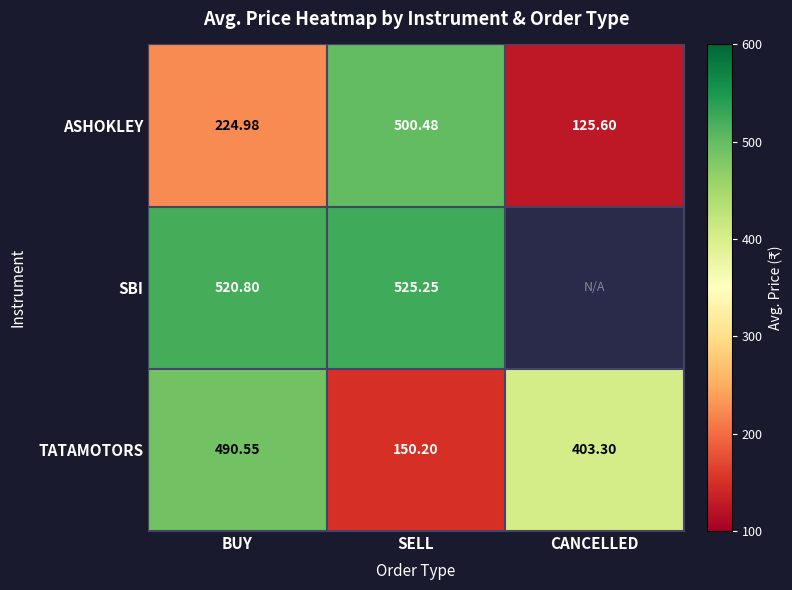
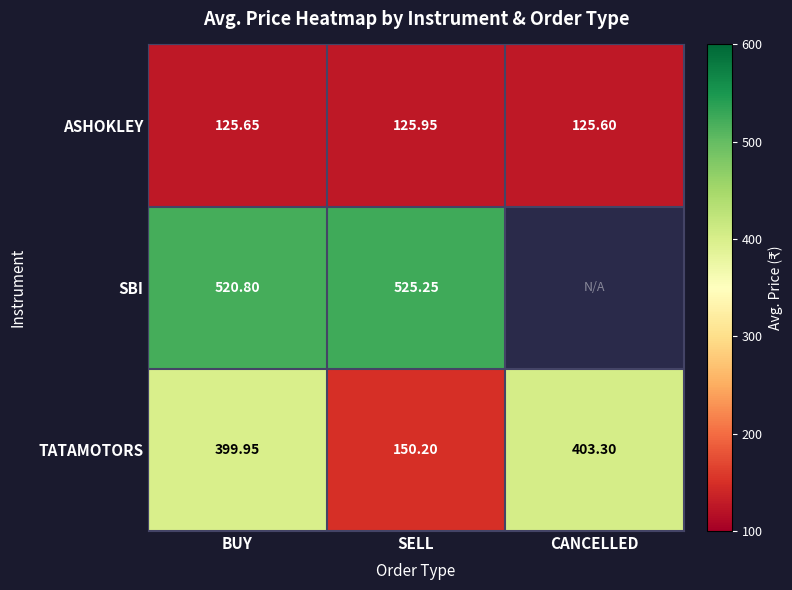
  {
    "ASHOKLEY": {
-     "BUY": 224.98,
-     "SELL": 500.48,
+     "BUY": 125.65,
+     "SELL": 125.95,
      "CANCELLED": 125.60
    },
    "SBI": {
      "BUY": 520.80,
      "SELL": 525.25
    },
    "TATAMOTORS": {
-     "BUY": 490.55,
+     "BUY": 399.95,
      "SELL": 150.20,
      "CANCELLED": 403.30
    }
  }
